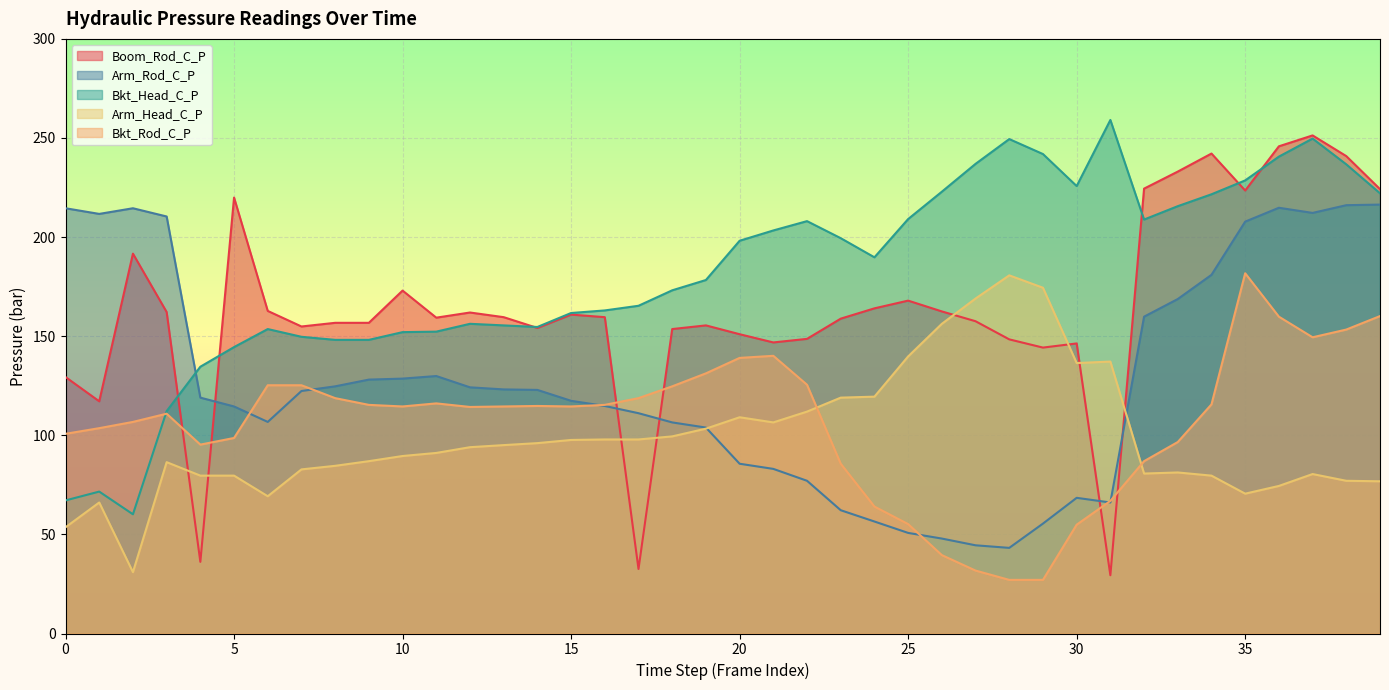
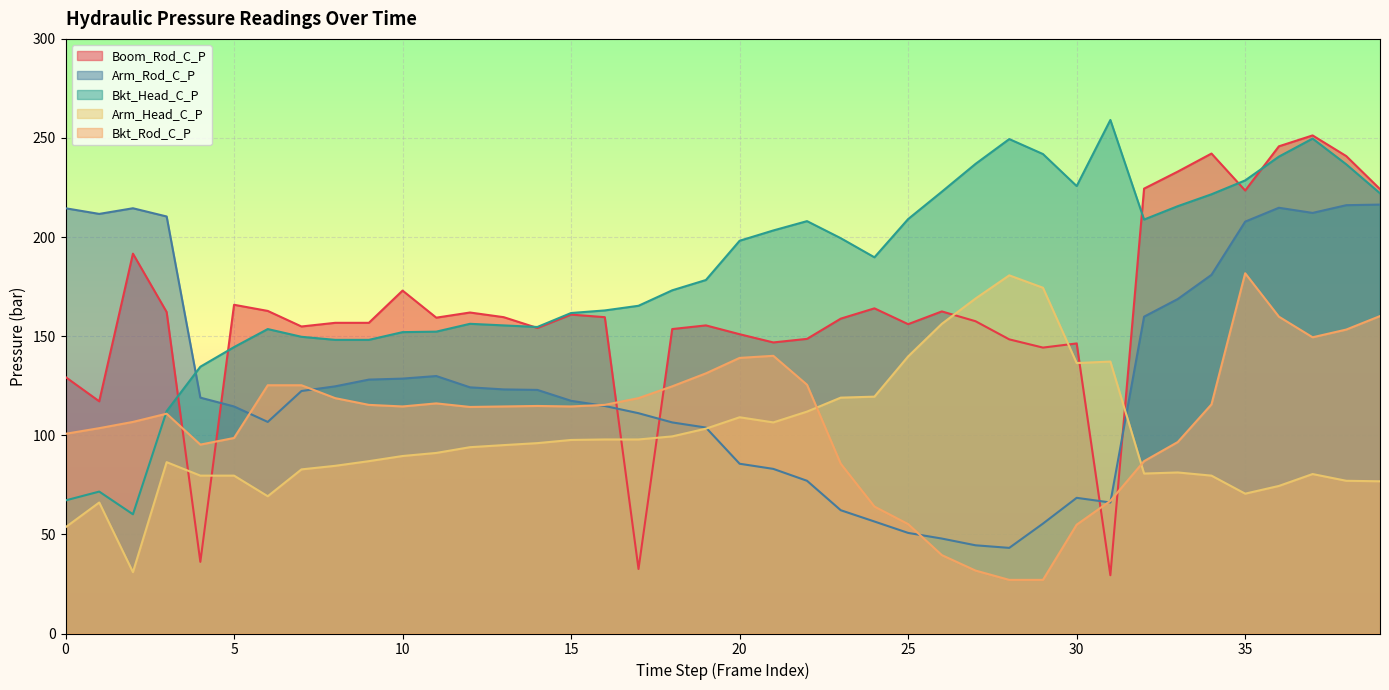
  {
    "Boom_Rod_C_P": {
      "0": 129,
-     "5": 220,
+     "5": 166,
      "10": 173,
      "20": 151,
-     "25": 168,
+     "25": 156,
      "30": 146,
      "35": 224
    }
  }
